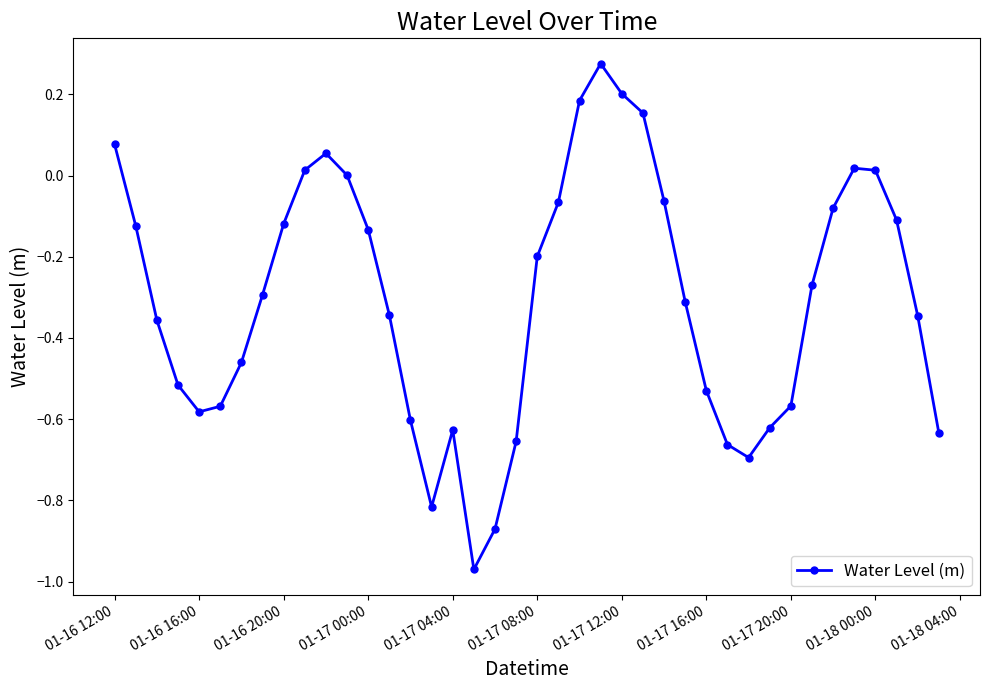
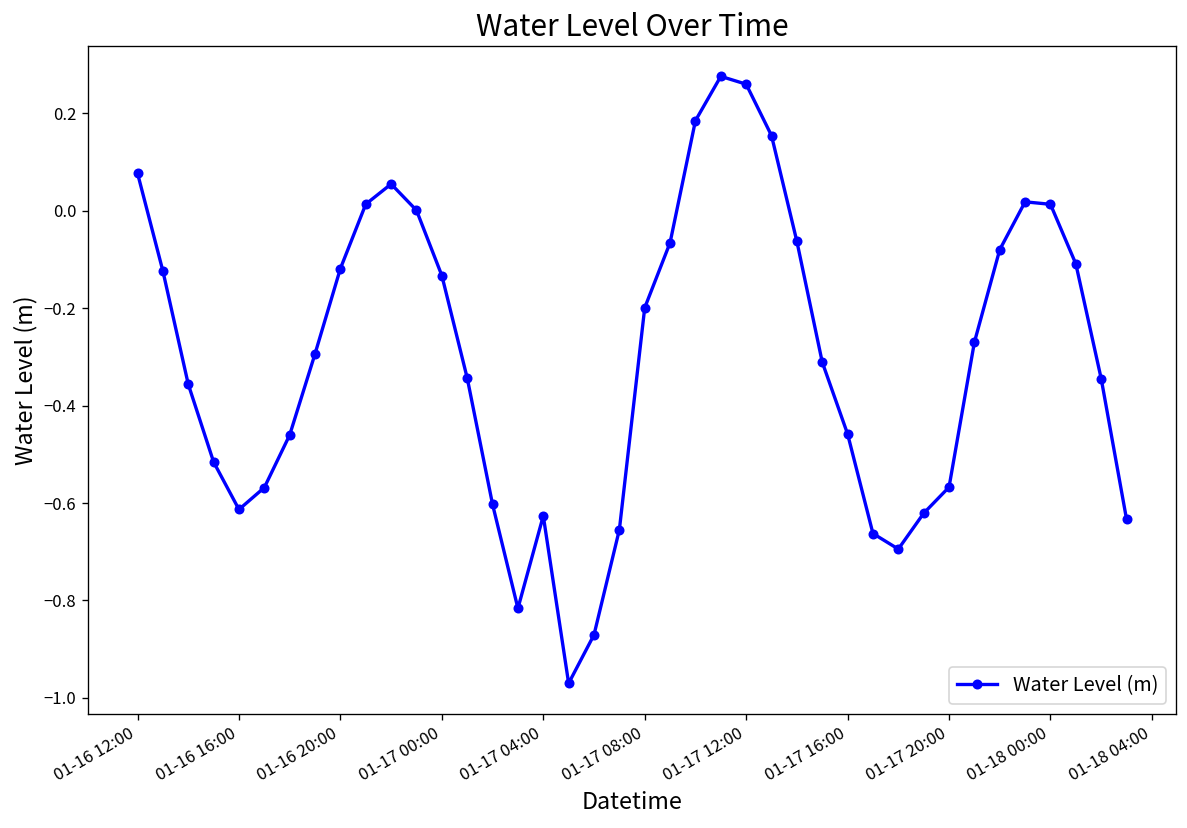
  {
    "01-16 12:00": 0.08,
-   "01-16 16:00": -0.58,
+   "01-16 16:00": -0.61,
    "01-16 20:00": -0.12,
    "01-17 00:00": -0.13,
    "01-17 04:00": -0.63,
    "01-17 08:00": -0.20,
-   "01-17 12:00": 0.20,
-   "01-17 16:00": -0.53,
+   "01-17 12:00": 0.26,
+   "01-17 16:00": -0.46,
    "01-17 20:00": -0.57,
    "01-18 00:00": 0.01
  }
